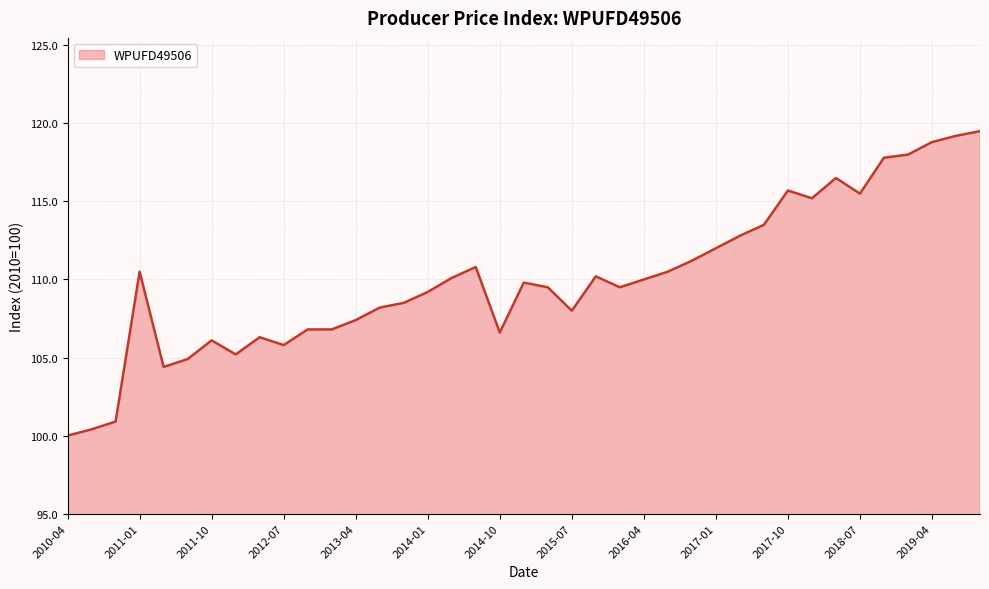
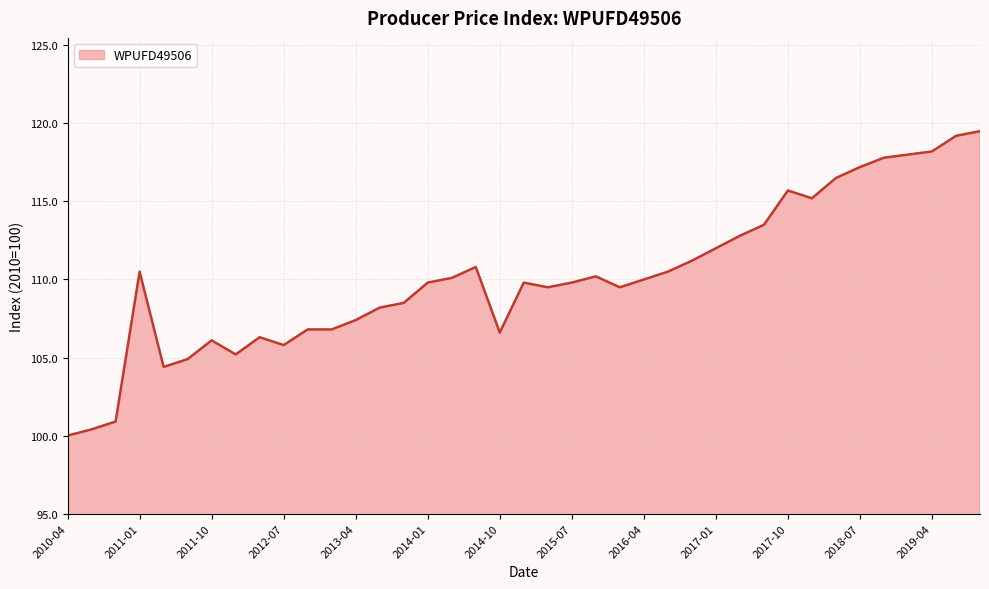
  {
    "2010-04": 100.0,
    "2011-01": 110.5,
    "2011-10": 106.1,
    "2012-07": 105.8,
    "2013-04": 107.4,
-   "2014-01": 109.2,
+   "2014-01": 109.8,
    "2014-10": 106.6,
-   "2015-07": 108.0,
+   "2015-07": 109.8,
    "2016-04": 110.0,
    "2017-01": 112.0,
    "2017-10": 115.7,
-   "2018-07": 115.5,
-   "2019-04": 118.8
+   "2018-07": 117.2,
+   "2019-04": 118.2
  }
